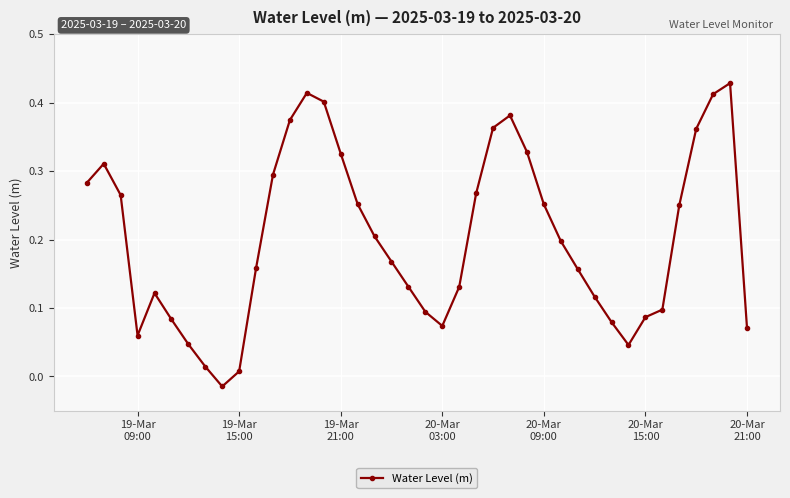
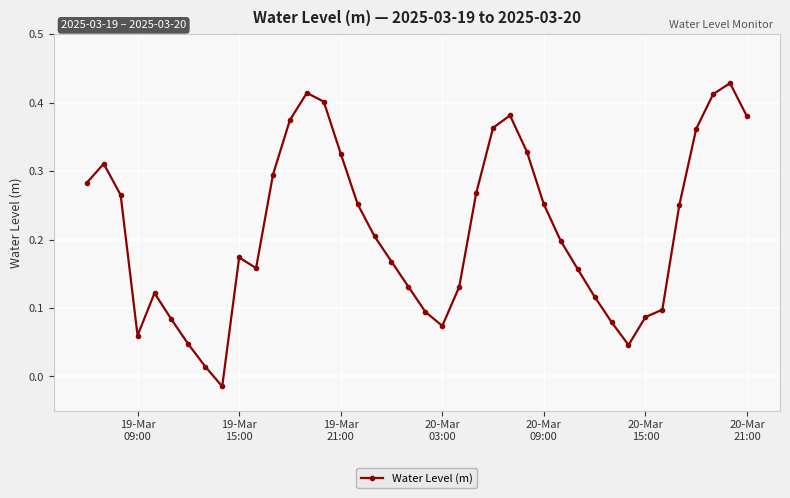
  {
    "19-Mar 09:00": 0.06,
-   "19-Mar 15:00": 0.01,
+   "19-Mar 15:00": 0.17,
    "19-Mar 21:00": 0.33,
    "20-Mar 03:00": 0.07,
    "20-Mar 09:00": 0.25,
    "20-Mar 15:00": 0.09,
-   "20-Mar 21:00": 0.07
+   "20-Mar 21:00": 0.38
  }
